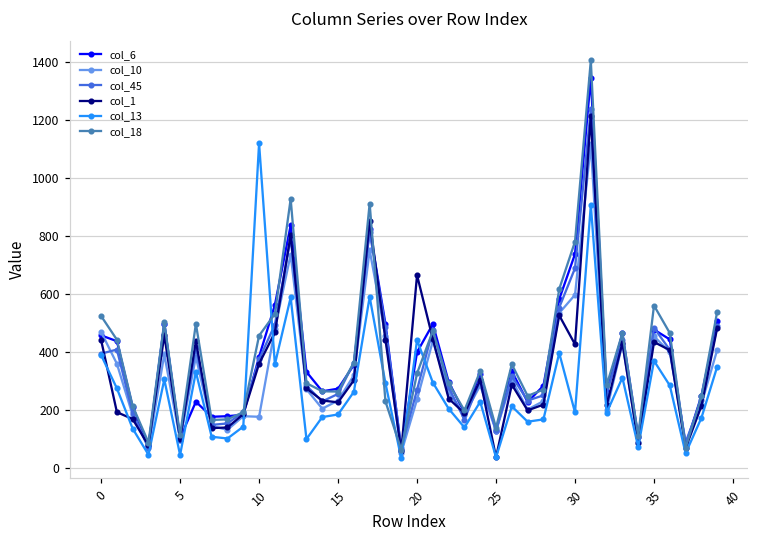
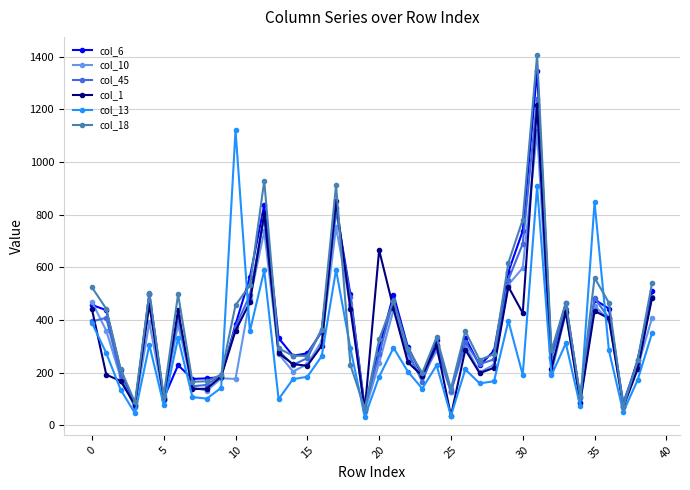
  {
    "col_6": {
      "0": 460,
      "15": 270,
-     "20": 400,
+     "20": 290,
      "30": 740
    },
    "col_1": {
      "0": 440,
      "10": 360,
      "20": 670,
      "30": 430,
      "35": 430
    },
    "col_13": {
-     "5": 40,
+     "5": 80,
      "10": 1120,
      "15": 180,
-     "20": 440,
+     "20": 180,
      "30": 190,
-     "35": 370
+     "35": 850
    }
  }
